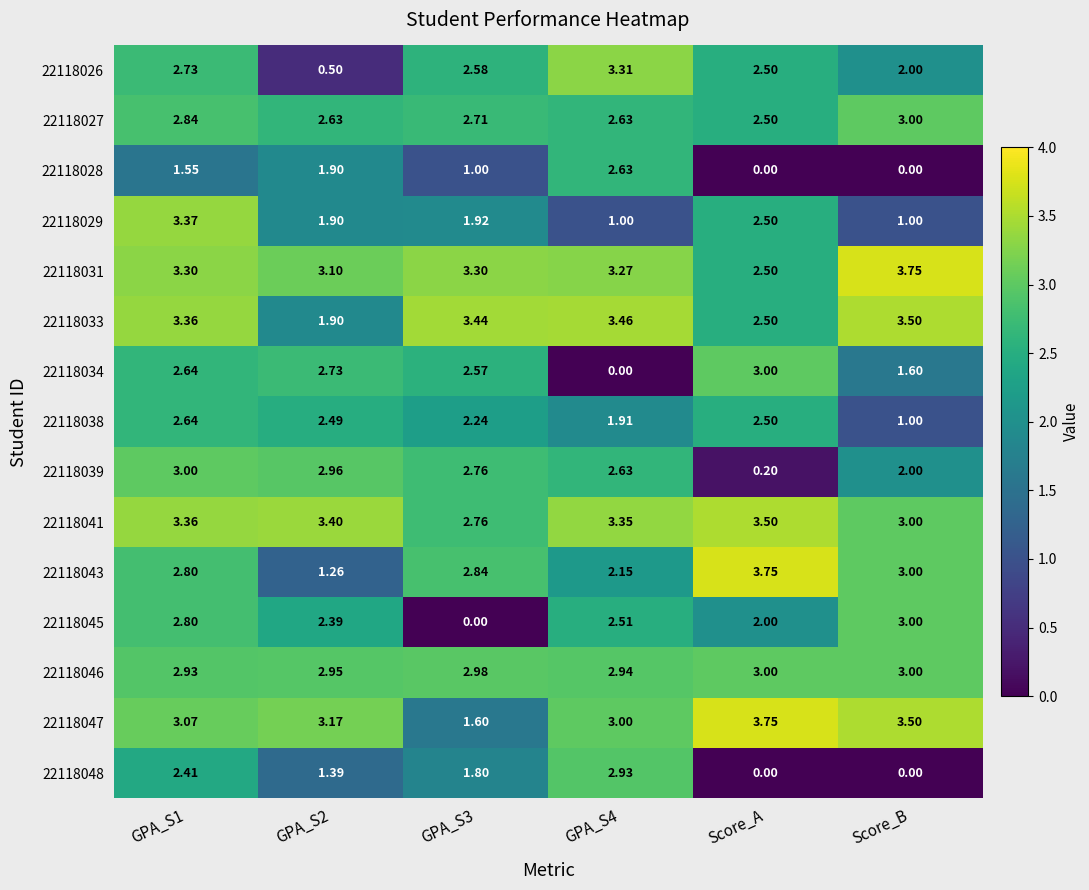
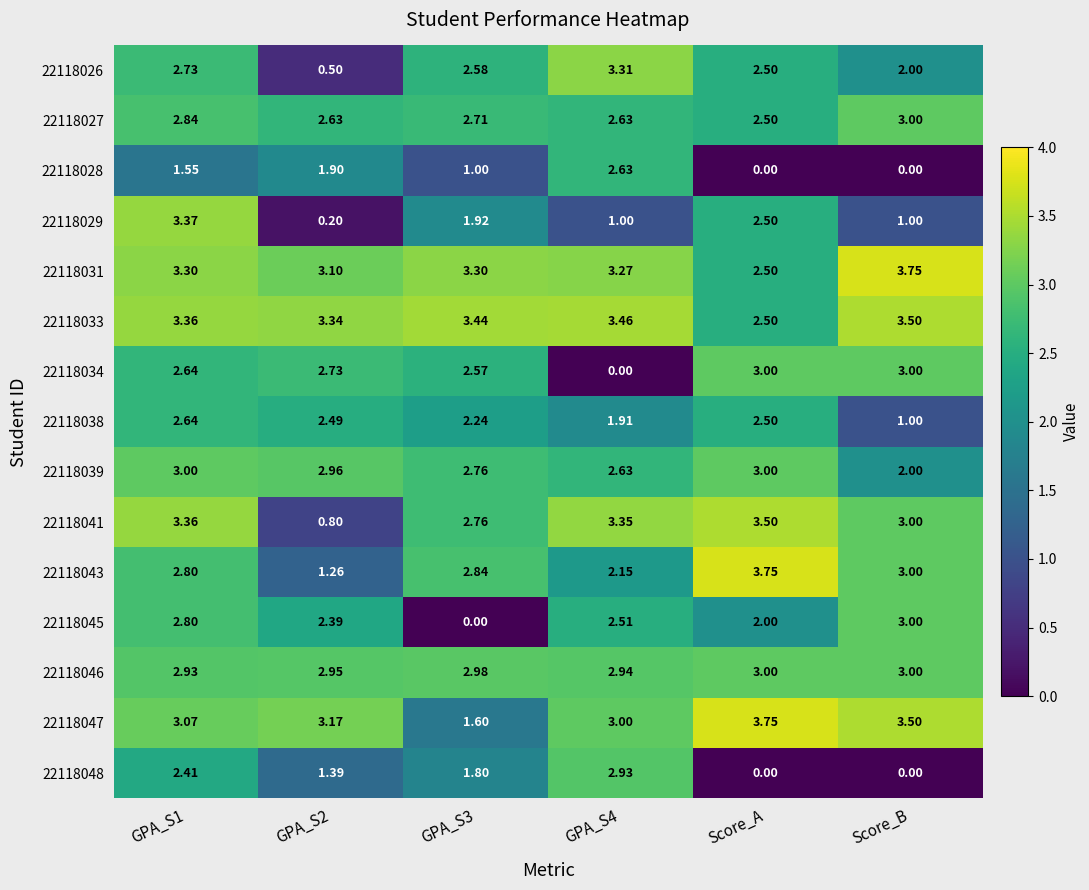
  {
    "22118026": {
      "GPA_S1": 2.73,
      "GPA_S2": 0.50,
      "GPA_S3": 2.58,
      "GPA_S4": 3.31,
      "Score_A": 2.50,
      "Score_B": 2.00
    },
    "22118027": {
      "GPA_S1": 2.84,
      "GPA_S2": 2.63,
      "GPA_S3": 2.71,
      "GPA_S4": 2.63,
      "Score_A": 2.50,
      "Score_B": 3.00
    },
    "22118028": {
      "GPA_S1": 1.55,
      "GPA_S2": 1.90,
      "GPA_S3": 1.00,
      "GPA_S4": 2.63,
      "Score_A": 0.00,
      "Score_B": 0.00
    },
    "22118029": {
      "GPA_S1": 3.37,
-     "GPA_S2": 1.90,
+     "GPA_S2": 0.20,
      "GPA_S3": 1.92,
      "GPA_S4": 1.00,
      "Score_A": 2.50,
      "Score_B": 1.00
    },
    "22118031": {
      "GPA_S1": 3.30,
      "GPA_S2": 3.10,
      "GPA_S3": 3.30,
      "GPA_S4": 3.27,
      "Score_A": 2.50,
      "Score_B": 3.75
    },
    "22118033": {
      "GPA_S1": 3.36,
-     "GPA_S2": 1.90,
+     "GPA_S2": 3.34,
      "GPA_S3": 3.44,
      "GPA_S4": 3.46,
      "Score_A": 2.50,
      "Score_B": 3.50
    },
    "22118034": {
      "GPA_S1": 2.64,
      "GPA_S2": 2.73,
      "GPA_S3": 2.57,
      "GPA_S4": 0.00,
      "Score_A": 3.00,
-     "Score_B": 1.60
+     "Score_B": 3.00
    },
    "22118038": {
      "GPA_S1": 2.64,
      "GPA_S2": 2.49,
      "GPA_S3": 2.24,
      "GPA_S4": 1.91,
      "Score_A": 2.50,
      "Score_B": 1.00
    },
    "22118039": {
      "GPA_S1": 3.00,
      "GPA_S2": 2.96,
      "GPA_S3": 2.76,
      "GPA_S4": 2.63,
-     "Score_A": 0.20,
+     "Score_A": 3.00,
      "Score_B": 2.00
    },
    "22118041": {
      "GPA_S1": 3.36,
-     "GPA_S2": 3.40,
+     "GPA_S2": 0.80,
      "GPA_S3": 2.76,
      "GPA_S4": 3.35,
      "Score_A": 3.50,
      "Score_B": 3.00
    },
    "22118043": {
      "GPA_S1": 2.80,
      "GPA_S2": 1.26,
      "GPA_S3": 2.84,
      "GPA_S4": 2.15,
      "Score_A": 3.75,
      "Score_B": 3.00
    },
    "22118045": {
      "GPA_S1": 2.80,
      "GPA_S2": 2.39,
      "GPA_S3": 0.00,
      "GPA_S4": 2.51,
      "Score_A": 2.00,
      "Score_B": 3.00
    },
    "22118046": {
      "GPA_S1": 2.93,
      "GPA_S2": 2.95,
      "GPA_S3": 2.98,
      "GPA_S4": 2.94,
      "Score_A": 3.00,
      "Score_B": 3.00
    },
    "22118047": {
      "GPA_S1": 3.07,
      "GPA_S2": 3.17,
      "GPA_S3": 1.60,
      "GPA_S4": 3.00,
      "Score_A": 3.75,
      "Score_B": 3.50
    },
    "22118048": {
      "GPA_S1": 2.41,
      "GPA_S2": 1.39,
      "GPA_S3": 1.80,
      "GPA_S4": 2.93,
      "Score_A": 0.00,
      "Score_B": 0.00
    }
  }
